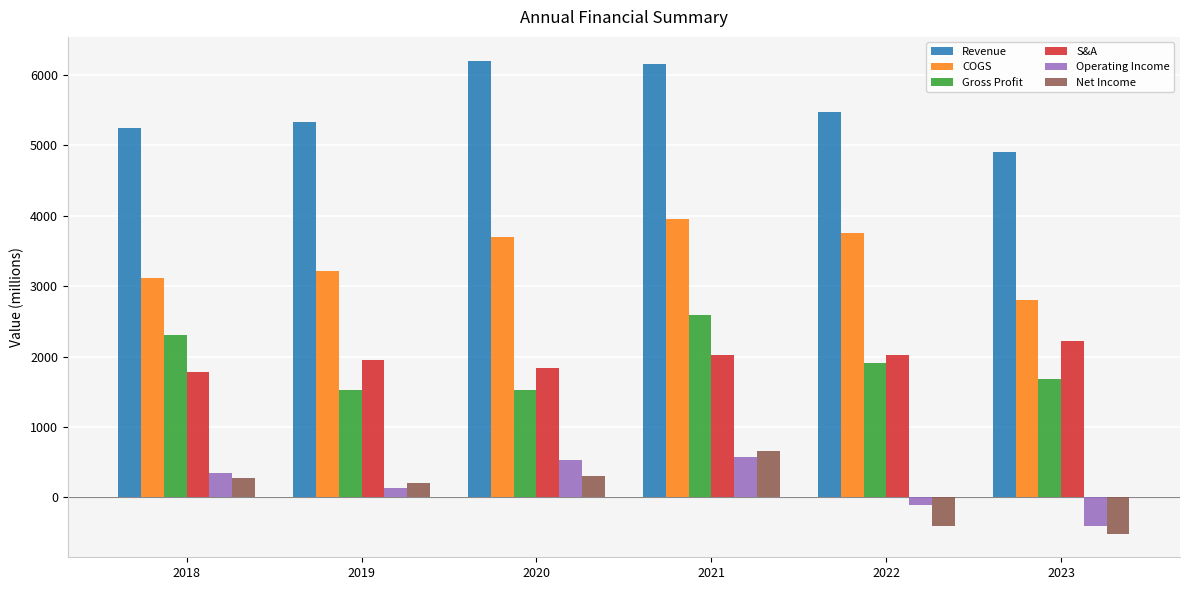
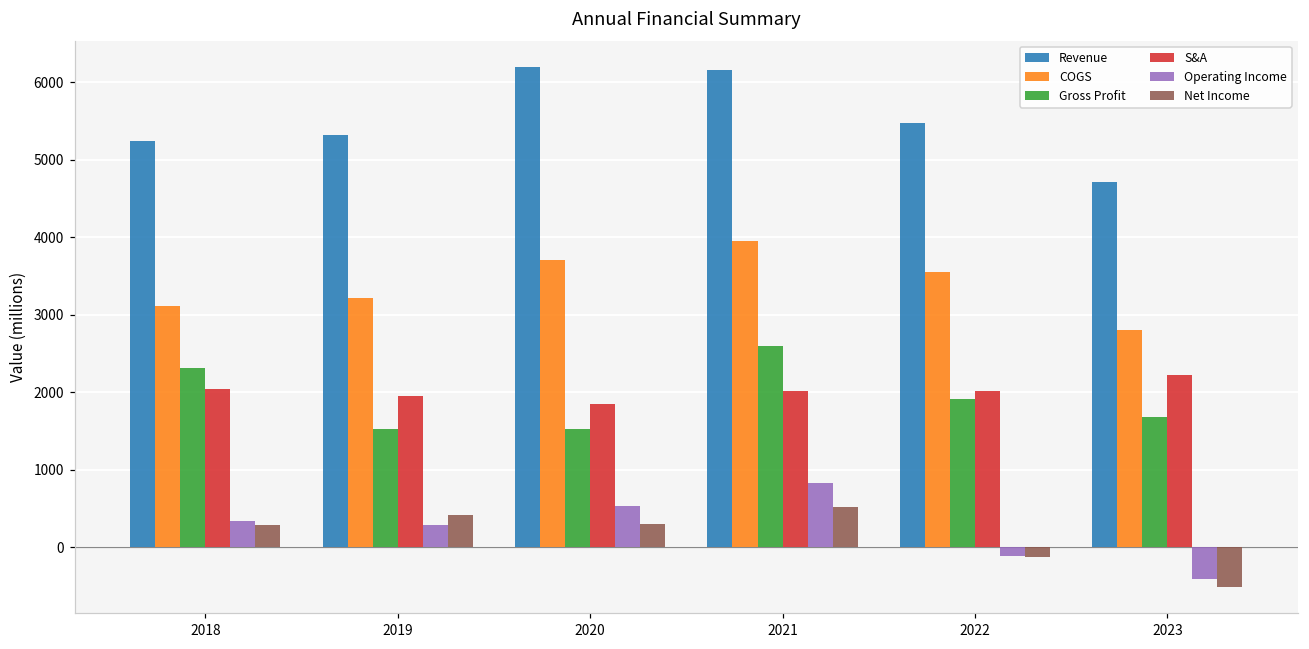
  {
    "Revenue": {
      "2018": 5200,
      "2019": 5300,
      "2020": 6200,
      "2021": 6200,
      "2022": 5500,
-     "2023": 4900
+     "2023": 4700
    },
    "COGS": {
      "2018": 3100,
      "2019": 3200,
      "2020": 3700,
      "2021": 4000,
-     "2022": 3700,
+     "2022": 3600,
      "2023": 2800
    },
    "Gross Profit": {
      "2018": 2300,
      "2019": 1500,
      "2020": 1500,
      "2021": 2600,
      "2022": 1900,
      "2023": 1700
    },
    "S&A": {
-     "2018": 1800,
+     "2018": 2000,
      "2019": 2000,
      "2020": 1800,
      "2021": 2000,
      "2022": 2000,
      "2023": 2200
    },
    "Operating Income": {
      "2018": 300,
-     "2019": 100,
+     "2019": 300,
      "2020": 500,
-     "2021": 600,
+     "2021": 800,
      "2022": -100,
      "2023": -400
    },
    "Net Income": {
      "2018": 300,
-     "2019": 200,
+     "2019": 400,
      "2020": 300,
-     "2021": 700,
-     "2022": -400,
+     "2021": 500,
+     "2022": -100,
      "2023": -500
    }
  }
